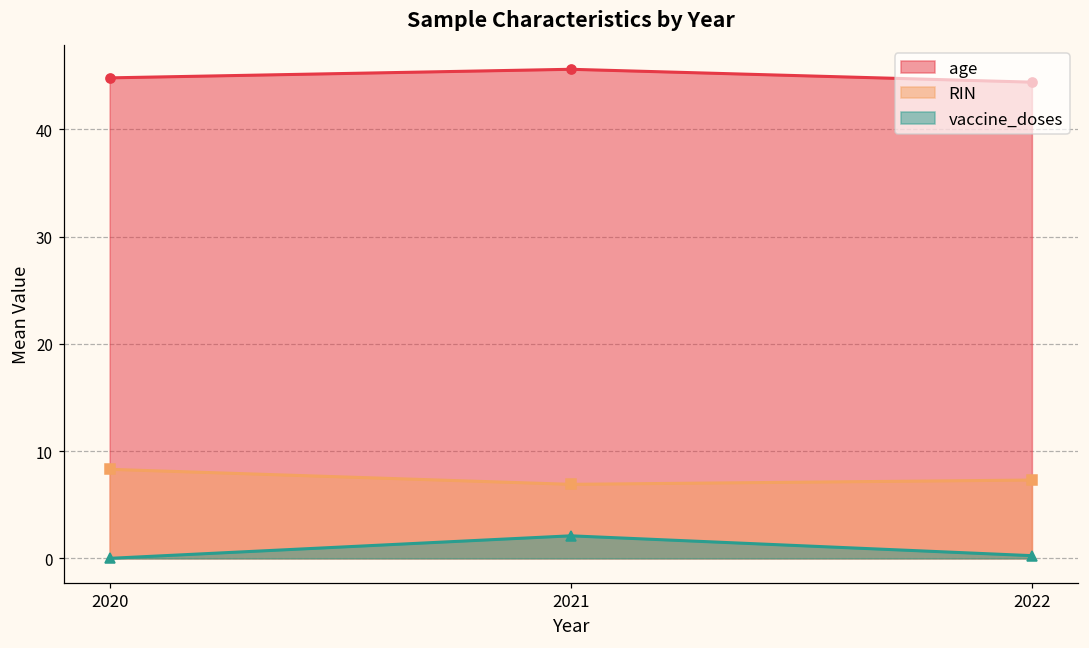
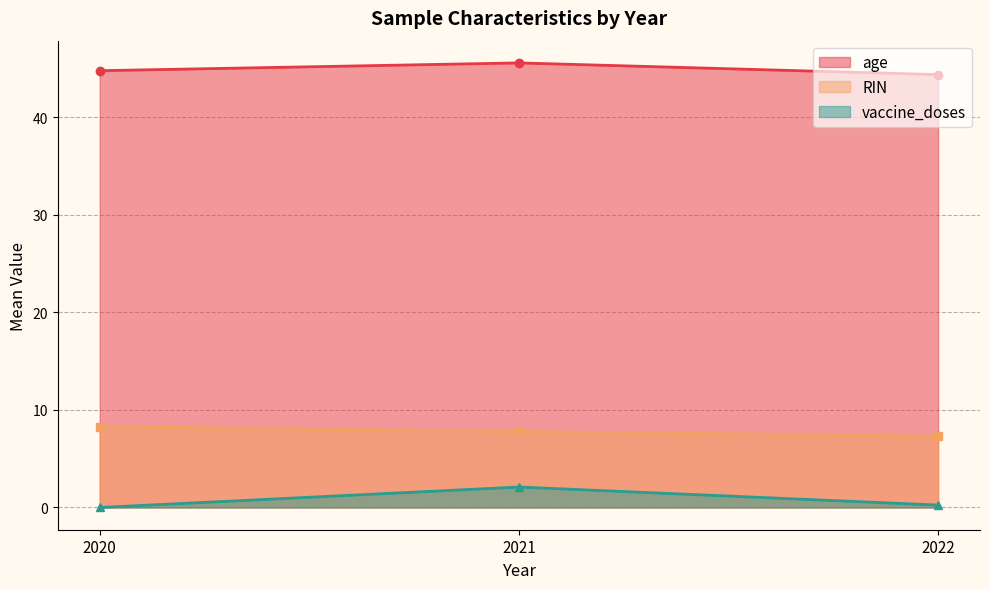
  {
    "age": {
      "2020": 45,
      "2021": 46
    },
    "RIN": {
      "2020": 8,
-     "2021": 7,
+     "2021": 8,
      "2022": 7
    },
    "vaccine_doses": {
      "2020": 0,
      "2021": 2,
      "2022": 0
    }
  }
